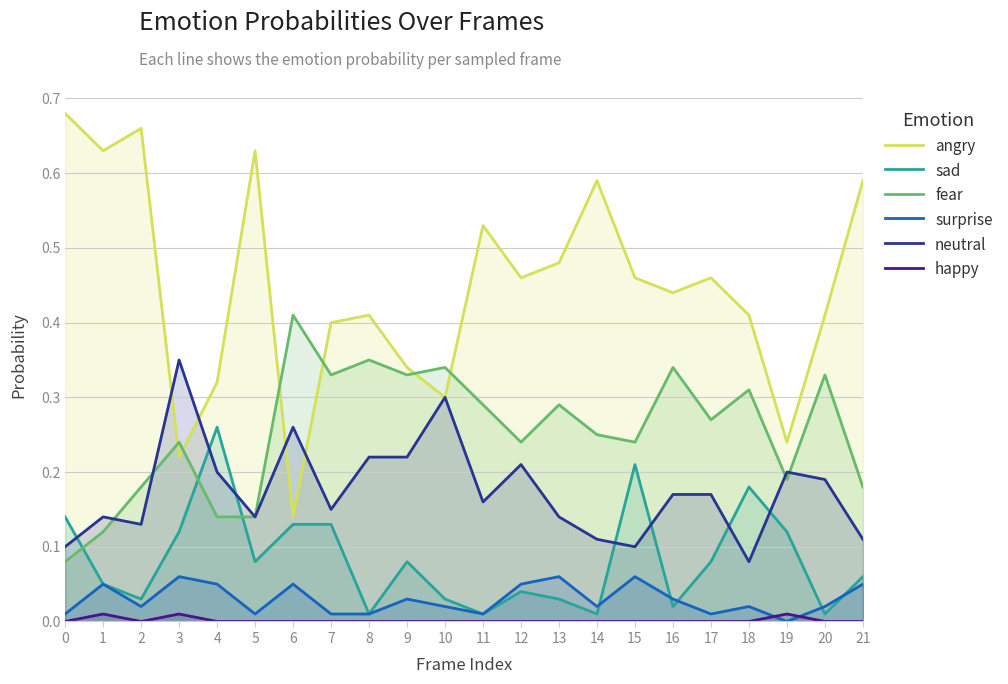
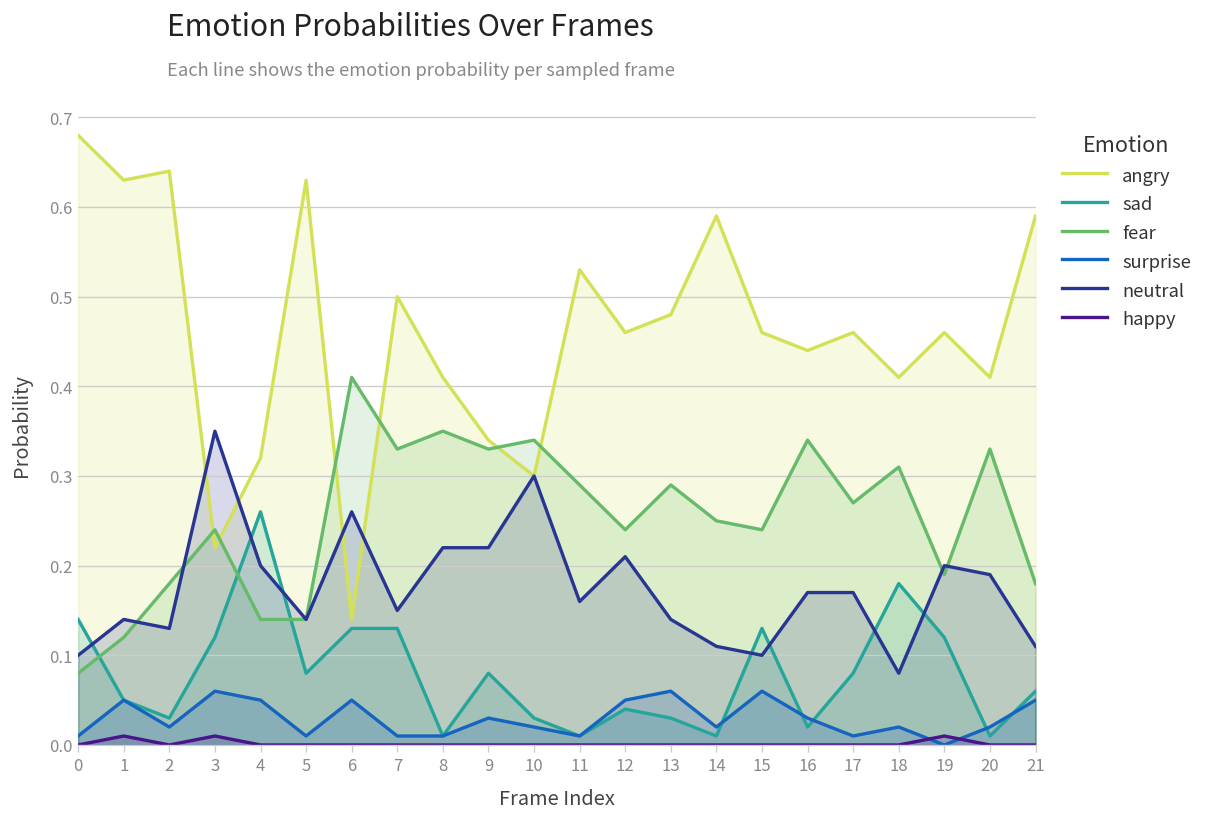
  {
    "angry": {
      "0": 0.68,
      "1": 0.63,
-     "2": 0.66,
+     "2": 0.64,
      "3": 0.22,
      "4": 0.32,
      "5": 0.63,
      "6": 0.14,
-     "7": 0.4,
+     "7": 0.5,
      "8": 0.41,
      "9": 0.34,
      "11": 0.53,
      "12": 0.46,
      "13": 0.48,
      "14": 0.59,
      "15": 0.46,
      "16": 0.44,
      "17": 0.46,
      "18": 0.41,
-     "19": 0.24,
+     "19": 0.46,
      "20": 0.41,
      "21": 0.59
    },
    "sad": {
      "0": 0.14,
      "2": 0.03,
      "3": 0.12,
      "4": 0.26,
      "5": 0.08,
      "6": 0.13,
      "7": 0.13,
      "9": 0.08,
      "10": 0.03,
      "12": 0.04,
      "13": 0.03,
      "14": 0.01,
-     "15": 0.21,
+     "15": 0.13,
      "16": 0.02,
      "17": 0.08,
      "18": 0.18,
      "19": 0.12,
      "20": 0.01,
      "21": 0.06
    },
    "fear": {
      "0": 0.08,
      "1": 0.12,
      "2": 0.18,
      "3": 0.24,
      "4": 0.14,
      "6": 0.41,
      "7": 0.33,
      "8": 0.35,
      "9": 0.33,
      "10": 0.34,
      "11": 0.29,
      "12": 0.24,
      "13": 0.29,
      "14": 0.25,
      "15": 0.24,
      "16": 0.34,
      "17": 0.27,
      "18": 0.31,
      "19": 0.19,
      "20": 0.33,
      "21": 0.18
    },
    "surprise": {
      "0": 0.01,
      "2": 0.02,
      "3": 0.06,
      "4": 0.05,
      "5": 0.01,
      "6": 0.05,
      "7": 0.01,
      "9": 0.03,
      "10": 0.02,
      "12": 0.05,
      "13": 0.06,
      "14": 0.02,
      "15": 0.06,
      "16": 0.03,
      "17": 0.01,
      "18": 0.02,
      "19": 0.00,
      "20": 0.02,
      "21": 0.05
    }
  }
